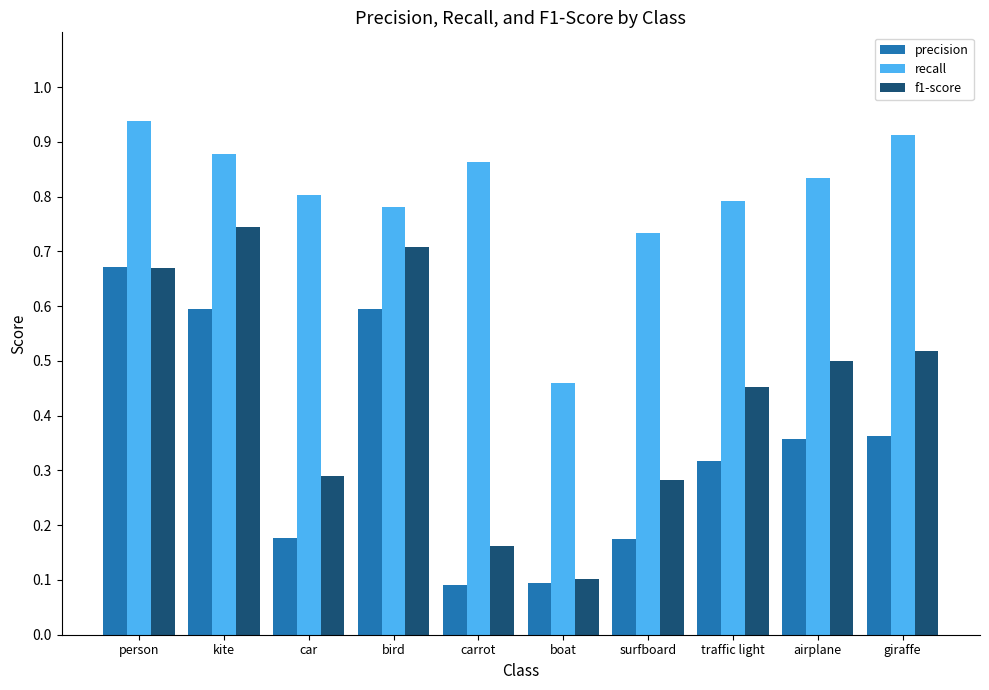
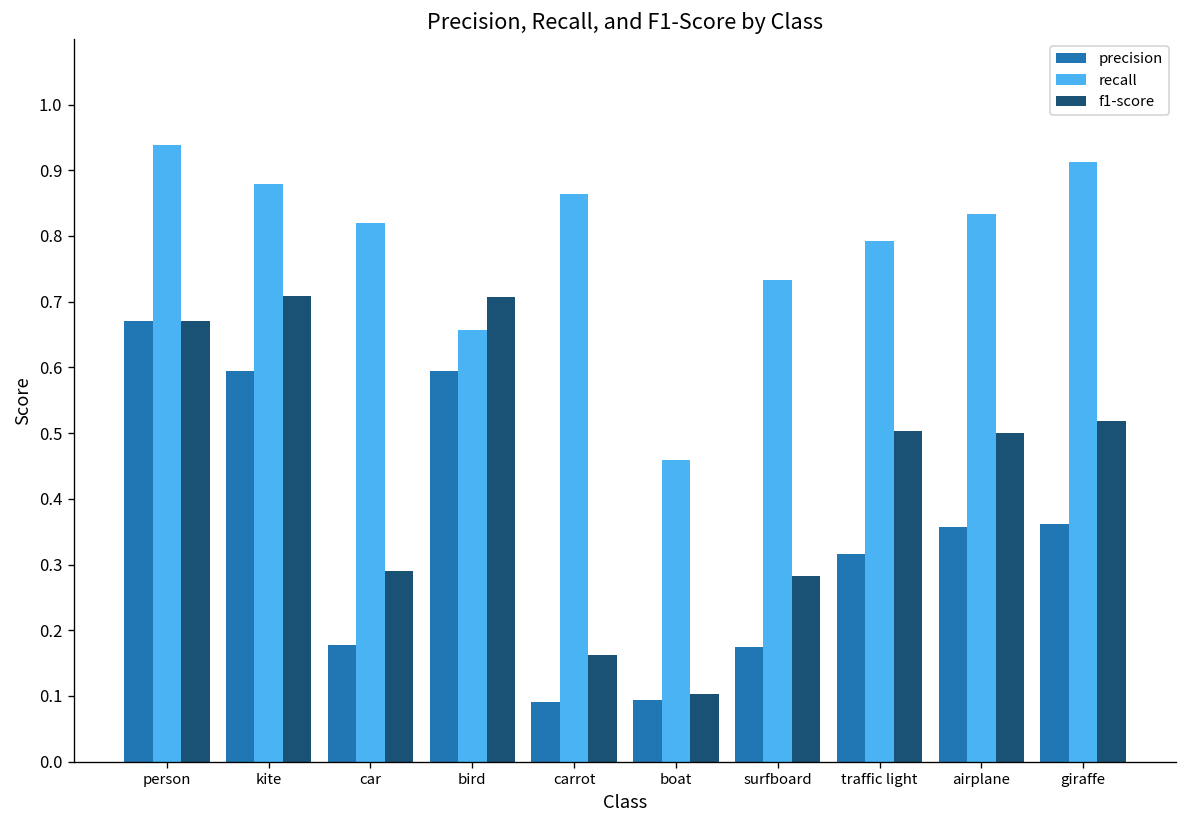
  {
    "precision": {
      "person": 0.67,
      "kite": 0.59,
      "car": 0.18,
      "bird": 0.59,
      "carrot": 0.09,
      "boat": 0.09,
      "surfboard": 0.17,
      "traffic light": 0.32,
      "airplane": 0.36,
      "giraffe": 0.36
    },
    "recall": {
      "person": 0.94,
      "kite": 0.88,
-     "car": 0.80,
-     "bird": 0.78,
+     "car": 0.82,
+     "bird": 0.66,
      "carrot": 0.86,
      "boat": 0.46,
      "surfboard": 0.73,
      "traffic light": 0.79,
      "airplane": 0.83,
      "giraffe": 0.91
    },
    "f1-score": {
      "person": 0.67,
-     "kite": 0.75,
+     "kite": 0.71,
      "car": 0.29,
      "bird": 0.71,
      "carrot": 0.16,
      "boat": 0.10,
      "surfboard": 0.28,
-     "traffic light": 0.45,
+     "traffic light": 0.50,
      "airplane": 0.50,
      "giraffe": 0.52
    }
  }
